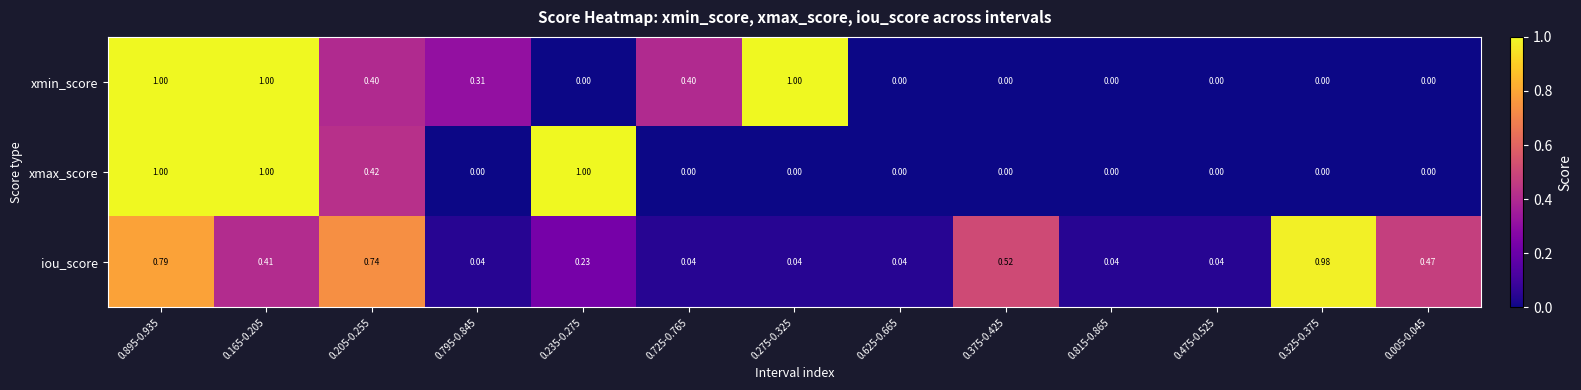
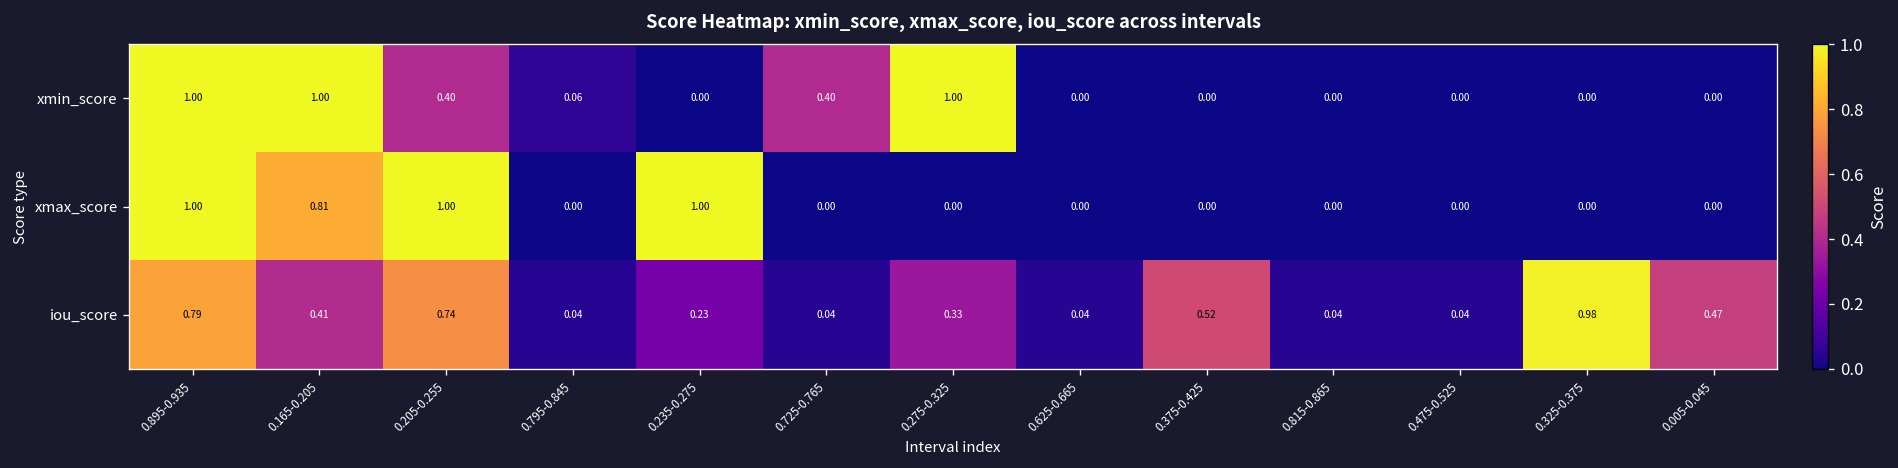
  {
    "xmin_score": {
      "0.895-0.935": 1.00,
      "0.165-0.205": 1.00,
      "0.205-0.255": 0.40,
-     "0.795-0.845": 0.31,
+     "0.795-0.845": 0.06,
      "0.235-0.275": 0.00,
      "0.725-0.765": 0.40,
      "0.275-0.325": 1.00,
      "0.625-0.665": 0.00,
      "0.375-0.425": 0.00,
      "0.815-0.865": 0.00,
      "0.475-0.525": 0.00,
      "0.325-0.375": 0.00,
      "0.005-0.045": 0.00
    },
    "xmax_score": {
      "0.895-0.935": 1.00,
-     "0.165-0.205": 1.00,
-     "0.205-0.255": 0.42,
+     "0.165-0.205": 0.81,
+     "0.205-0.255": 1.00,
      "0.795-0.845": 0.00,
      "0.235-0.275": 1.00,
      "0.725-0.765": 0.00,
      "0.275-0.325": 0.00,
      "0.625-0.665": 0.00,
      "0.375-0.425": 0.00,
      "0.815-0.865": 0.00,
      "0.475-0.525": 0.00,
      "0.325-0.375": 0.00,
      "0.005-0.045": 0.00
    },
    "iou_score": {
      "0.895-0.935": 0.79,
      "0.165-0.205": 0.41,
      "0.205-0.255": 0.74,
      "0.795-0.845": 0.04,
      "0.235-0.275": 0.23,
      "0.725-0.765": 0.04,
-     "0.275-0.325": 0.04,
+     "0.275-0.325": 0.33,
      "0.625-0.665": 0.04,
      "0.375-0.425": 0.52,
      "0.815-0.865": 0.04,
      "0.475-0.525": 0.04,
      "0.325-0.375": 0.98,
      "0.005-0.045": 0.47
    }
  }
